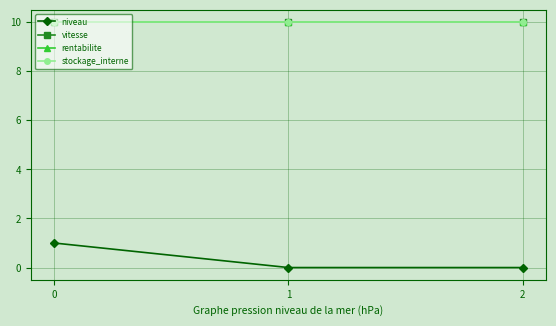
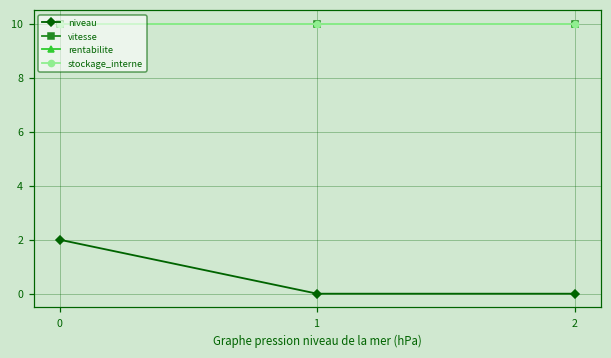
  {
    "niveau": {
-     "0": 1,
+     "0": 2,
      "1": 0,
      "2": 0
    },
    "stockage_interne": {
      "1": 10,
      "2": 10
    }
  }
